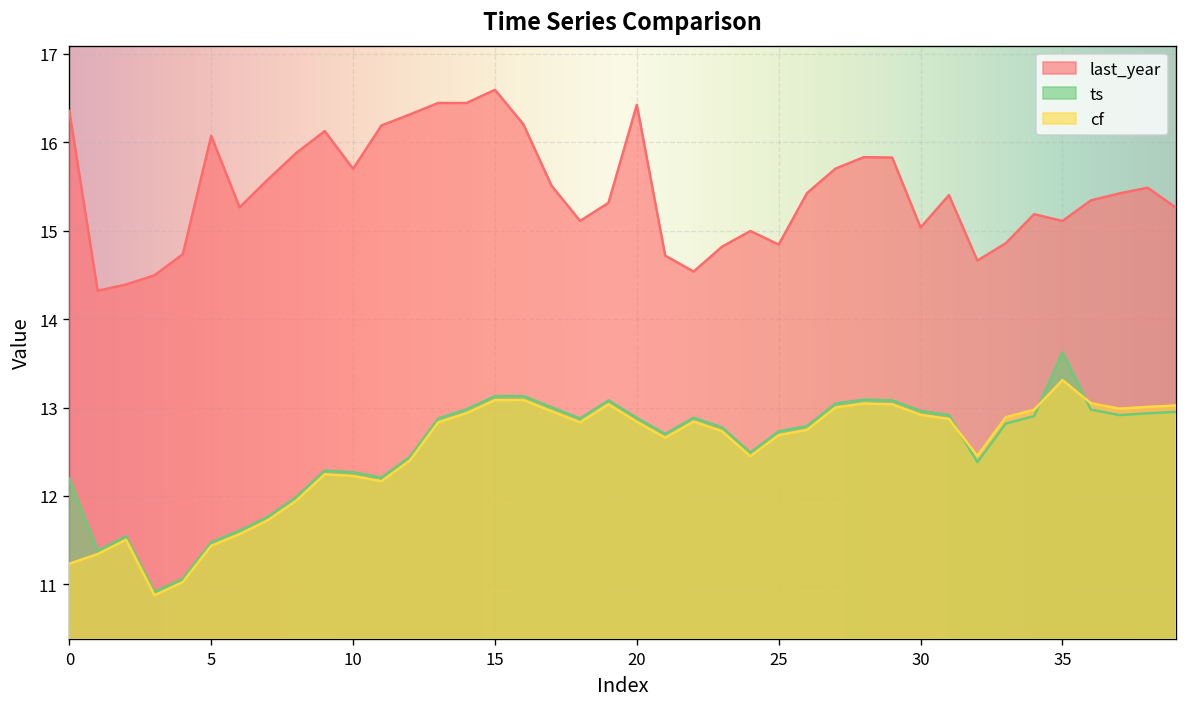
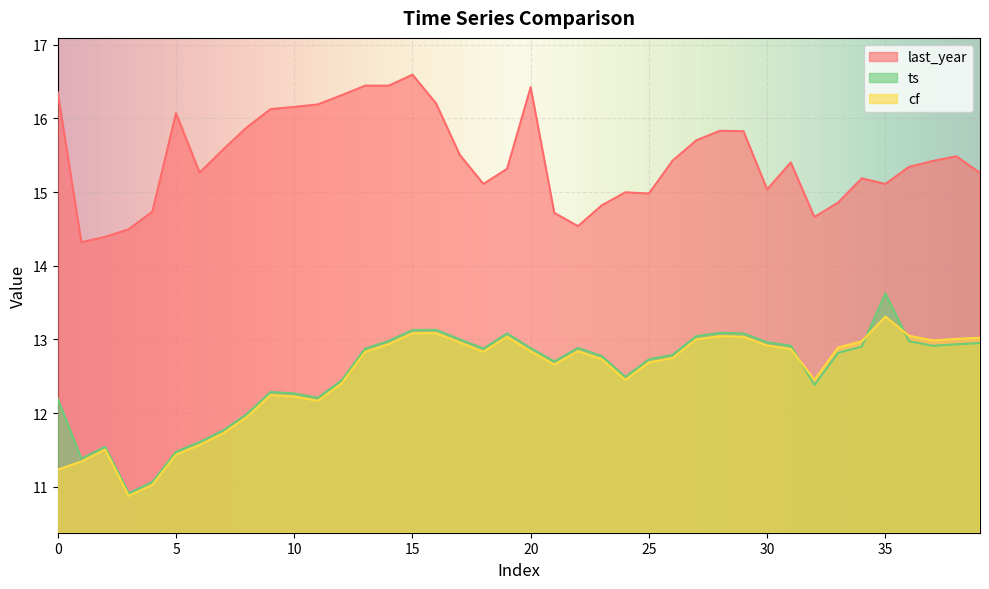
  {
    "last_year": {
      "0": 16.4,
      "5": 16.1,
-     "10": 15.7,
+     "10": 16.2,
      "15": 16.6,
      "20": 16.4,
-     "25": 14.8,
+     "25": 15.0,
      "30": 15.0,
      "35": 15.1
    },
    "ts": {
      "0": 12.2,
      "5": 11.5,
      "10": 12.3,
      "15": 13.1,
      "20": 12.9,
      "25": 12.7,
      "30": 13.0,
      "35": 13.6
    },
    "cf": {
      "0": 11.2,
      "5": 11.4,
      "10": 12.2,
      "15": 13.1,
      "20": 12.8,
      "25": 12.7,
      "30": 12.9,
      "35": 13.3
    }
  }
